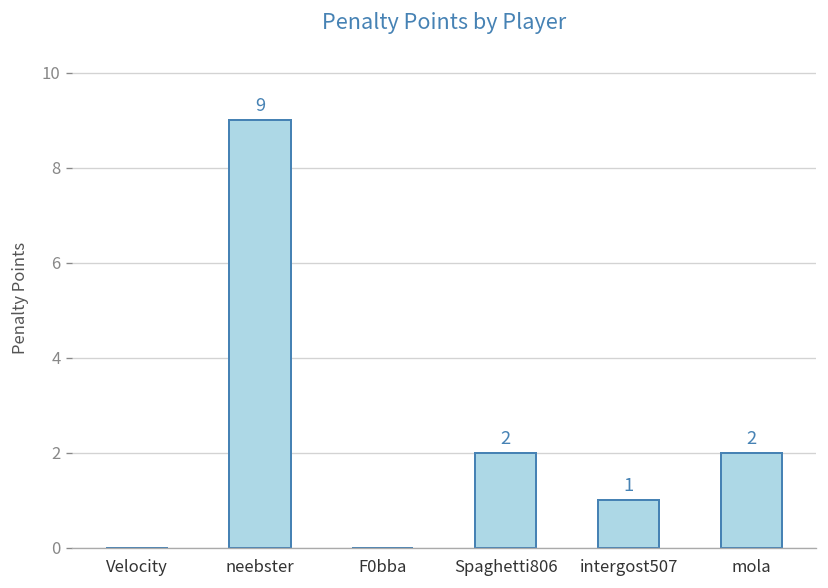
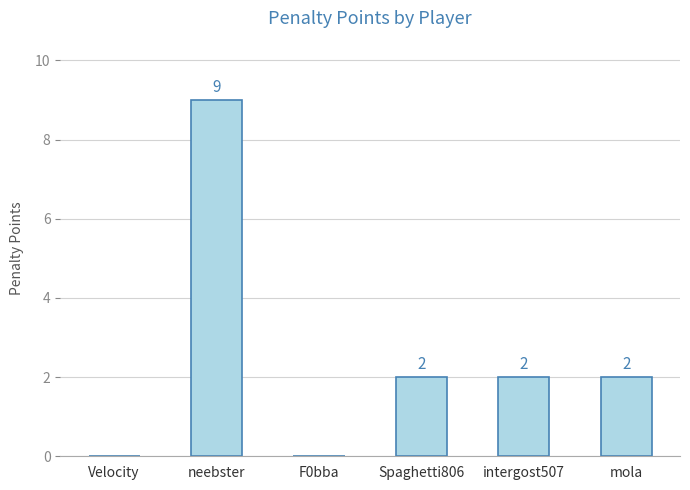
  {
    "neebster": 9,
    "Spaghetti806": 2,
-   "intergost507": 1,
+   "intergost507": 2,
    "mola": 2
  }
